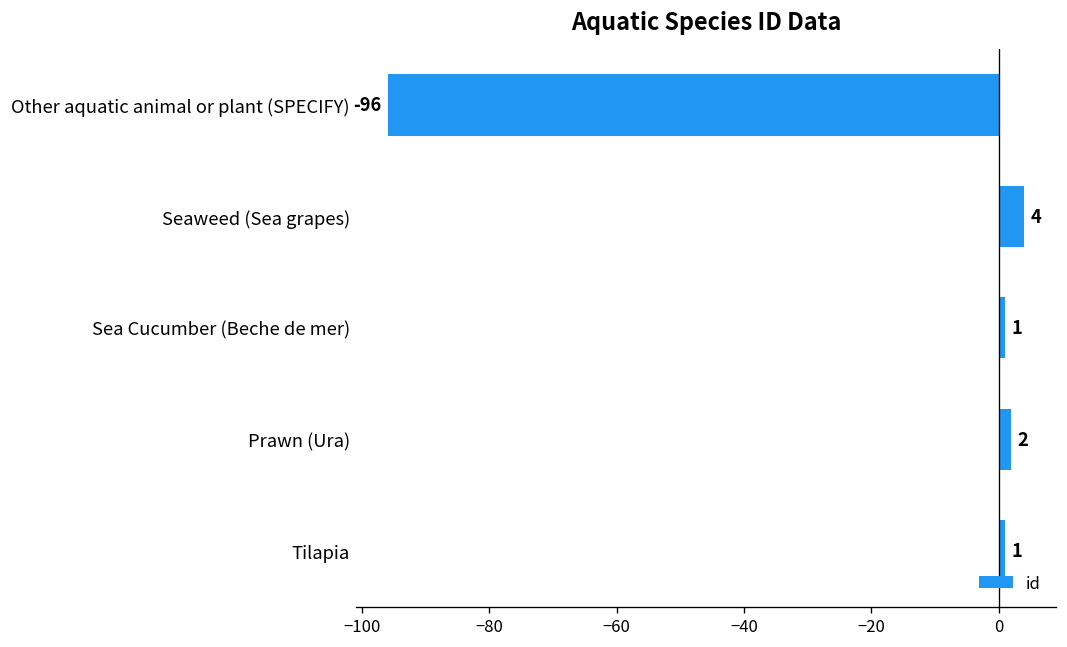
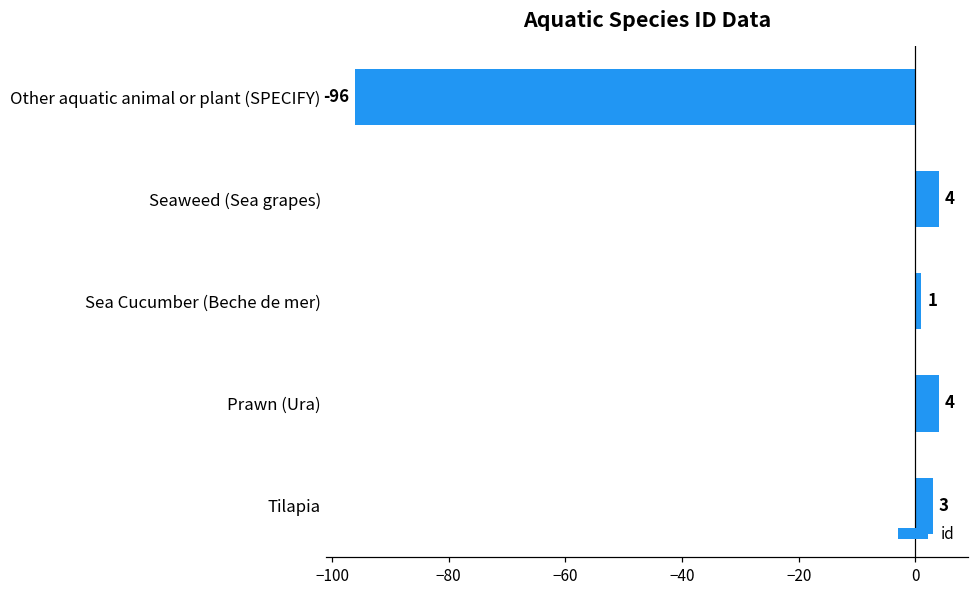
  {
    "Other aquatic animal or plant (SPECIFY)": -96,
    "Seaweed (Sea grapes)": 4,
    "Sea Cucumber (Beche de mer)": 1,
-   "Prawn (Ura)": 2,
-   "Tilapia": 1
+   "Prawn (Ura)": 4,
+   "Tilapia": 3
  }
